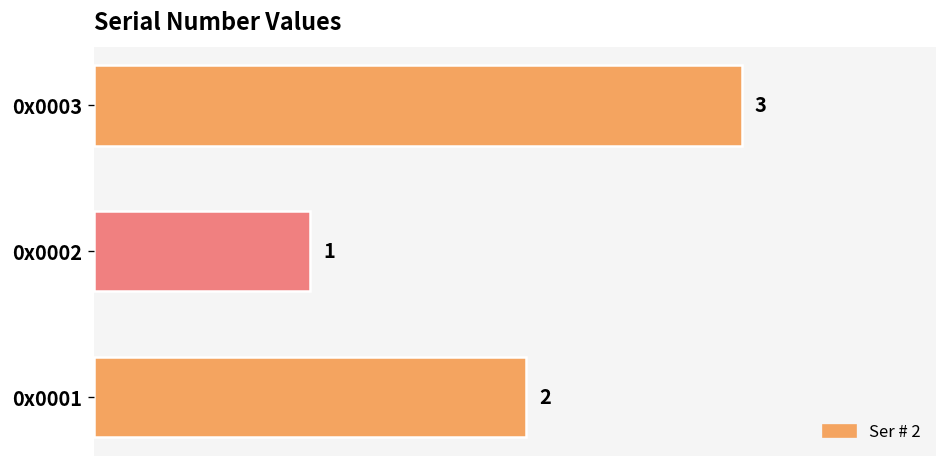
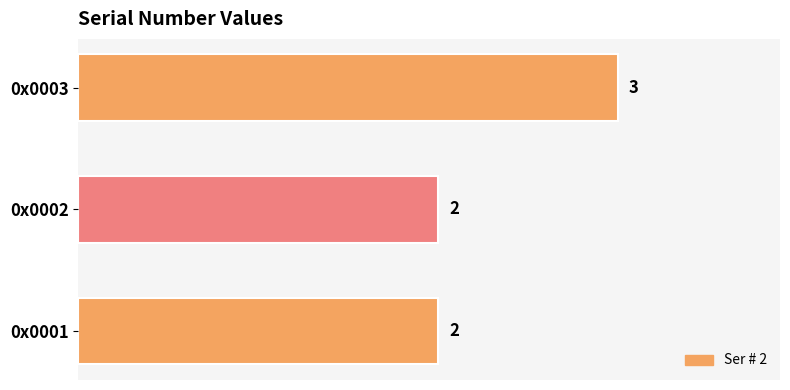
  {
    "0x0003": 3,
-   "0x0002": 1,
+   "0x0002": 2,
    "0x0001": 2
  }
